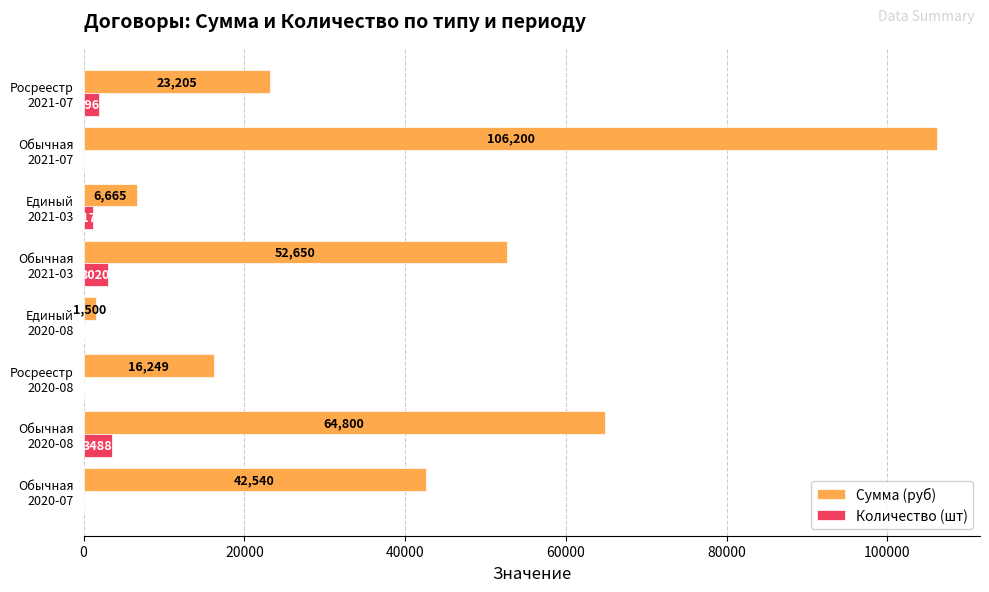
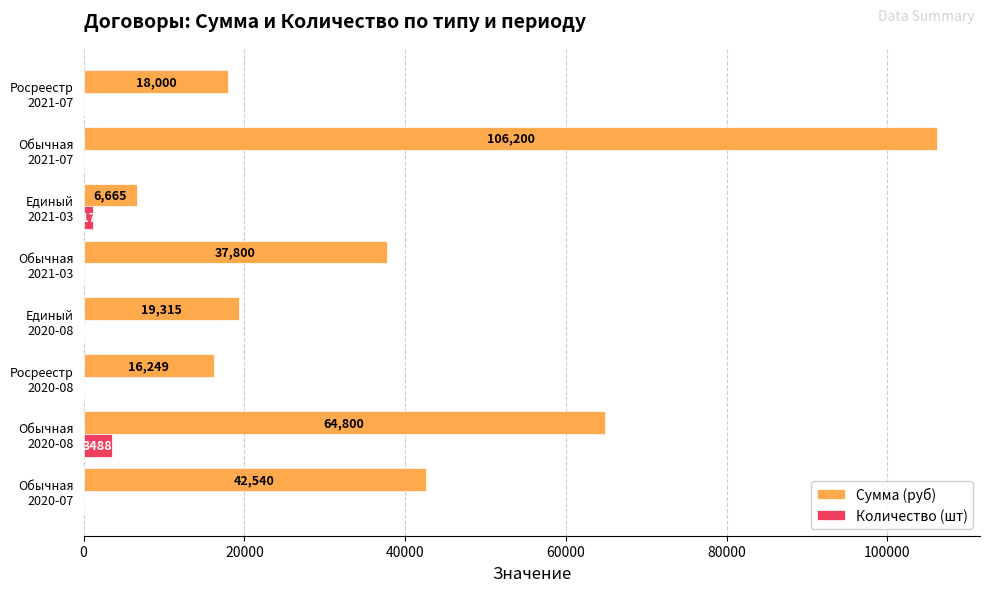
  {
    "Сумма (руб)": {
-     "Росреестр 2021-07": "23,205",
+     "Росреестр 2021-07": "18,000",
      "Обычная 2021-07": "106,200",
      "Единый 2021-03": "6,665",
-     "Обычная 2021-03": "52,650",
-     "Единый 2020-08": "1,500",
+     "Обычная 2021-03": "37,800",
+     "Единый 2020-08": "19,315",
      "Росреестр 2020-08": "16,249",
      "Обычная 2020-08": "64,800",
      "Обычная 2020-07": "42,540"
    },
    "Количество (шт)": {
-     "Росреестр 2021-07": "2000",
+     "Росреестр 2021-07": "0",
      "Единый 2021-03": "1000",
-     "Обычная 2021-03": "3000"
+     "Обычная 2021-03": "0"
    }
  }
